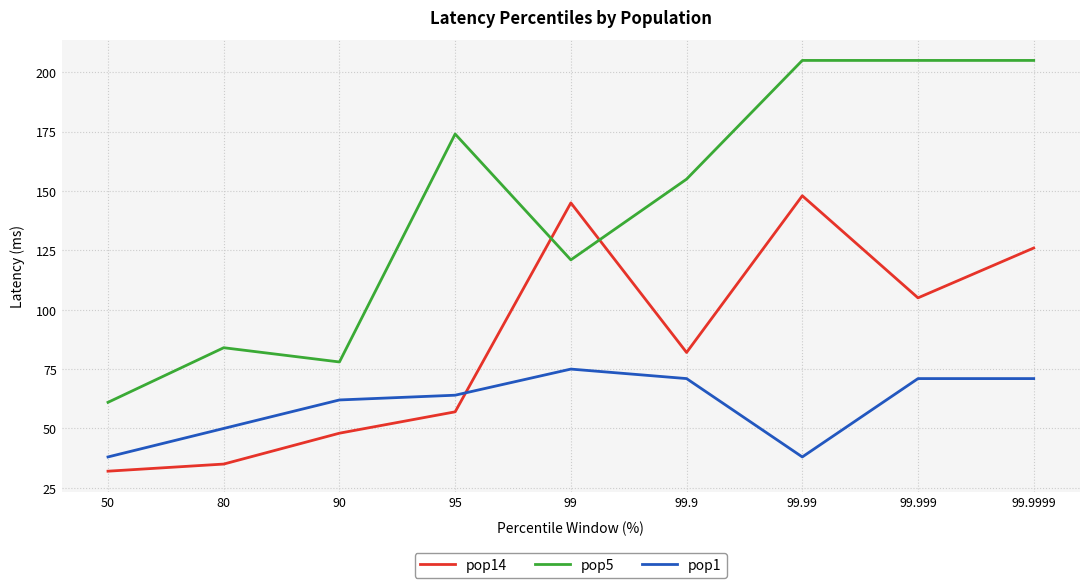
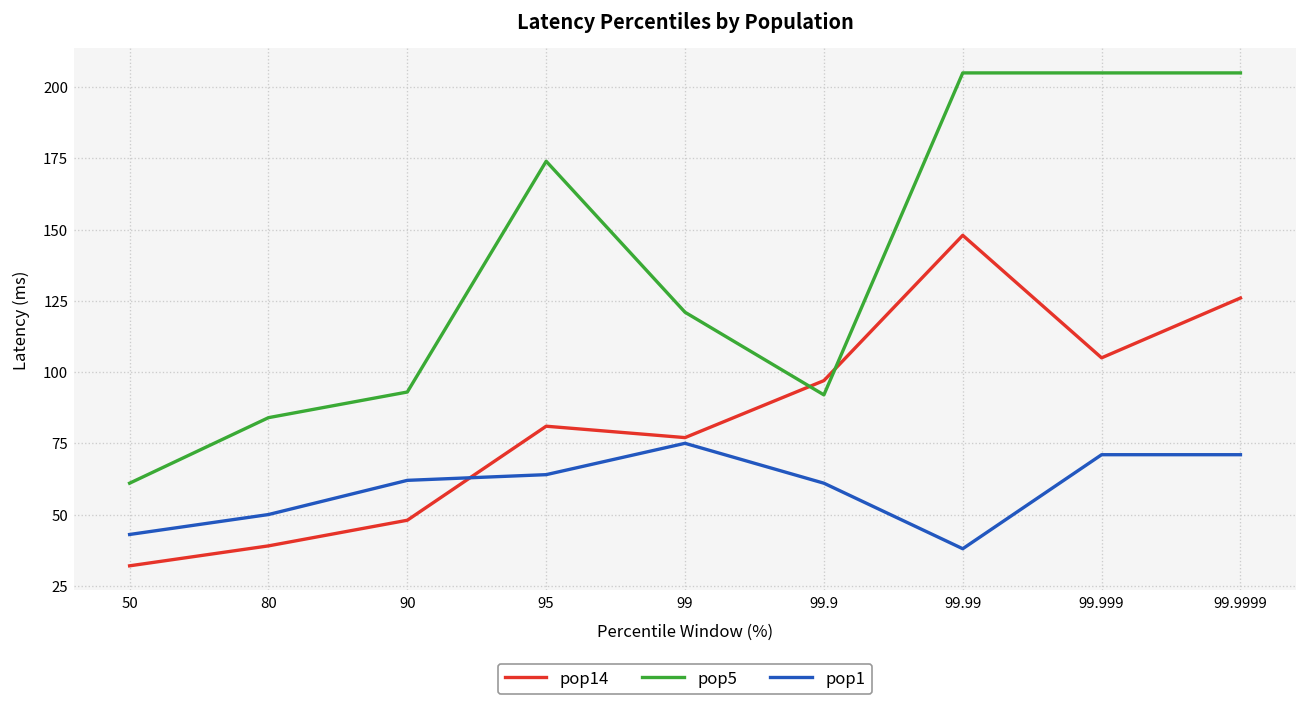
  {
    "pop14": {
      "50": 32,
-     "80": 35,
+     "80": 39,
      "90": 48,
-     "95": 57,
-     "99": 145,
-     "99.9": 82,
+     "95": 81,
+     "99": 77,
+     "99.9": 97,
      "99.99": 148,
      "99.999": 105,
      "99.9999": 126
    },
    "pop5": {
      "50": 61,
      "80": 84,
-     "90": 78,
+     "90": 93,
      "95": 174,
      "99": 121,
-     "99.9": 155,
+     "99.9": 92,
      "99.99": 205,
      "99.999": 205,
      "99.9999": 205
    },
    "pop1": {
-     "50": 38,
+     "50": 43,
      "80": 50,
      "90": 62,
      "95": 64,
      "99": 75,
-     "99.9": 71,
+     "99.9": 61,
      "99.99": 38,
      "99.999": 71,
      "99.9999": 71
    }
  }
